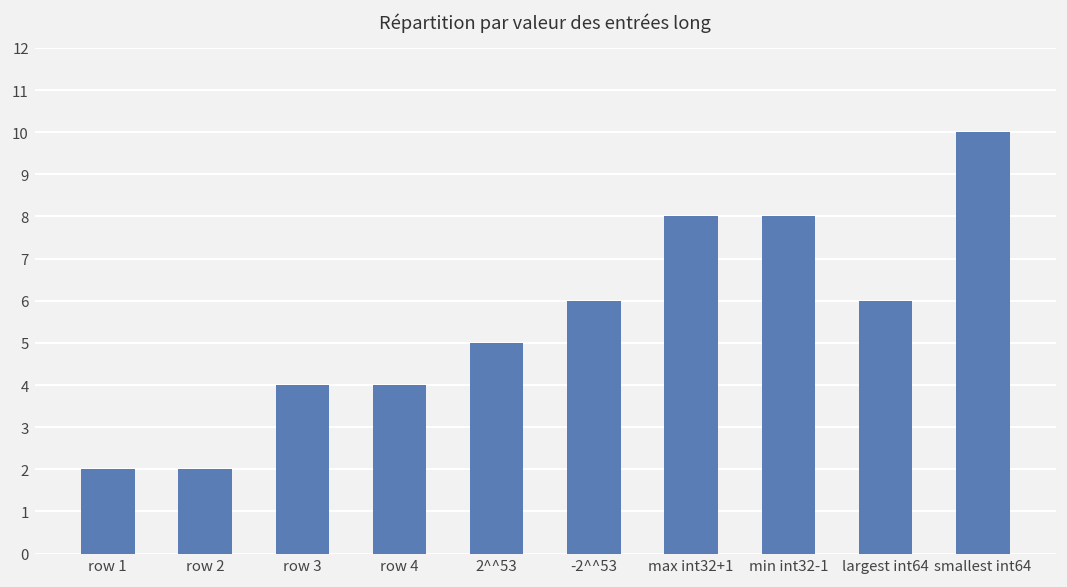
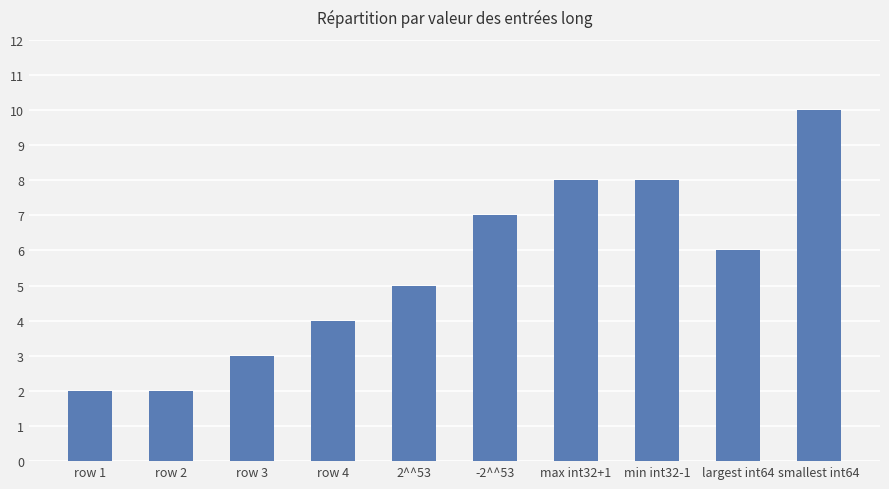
  {
    "row 1": 2,
    "row 2": 2,
-   "row 3": 4,
+   "row 3": 3,
    "row 4": 4,
    "2^^53": 5,
-   "-2^^53": 6,
+   "-2^^53": 7,
    "max int32+1": 8,
    "min int32-1": 8,
    "largest int64": 6,
    "smallest int64": 10
  }
